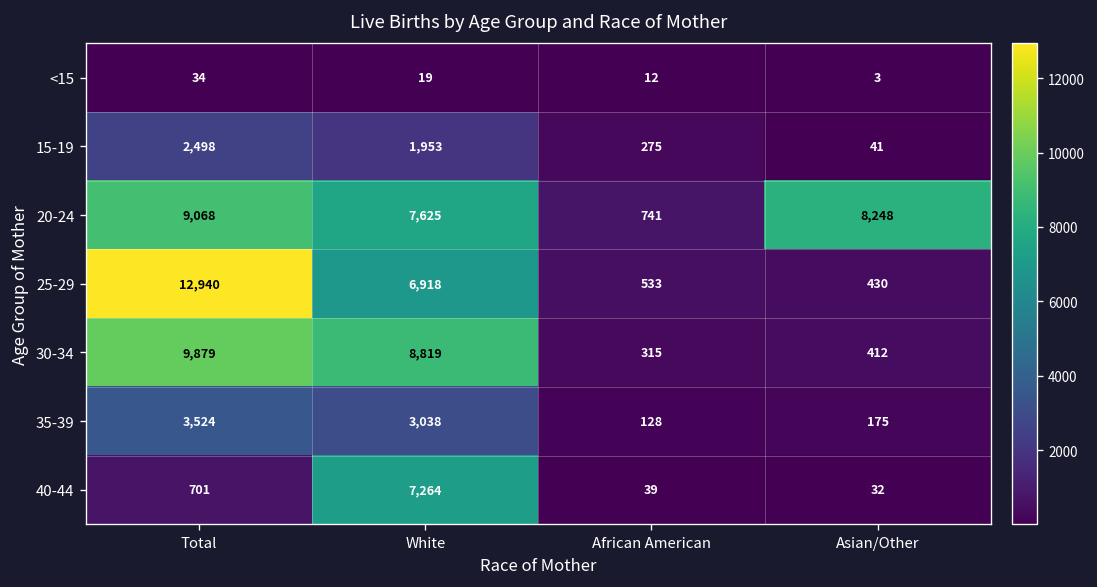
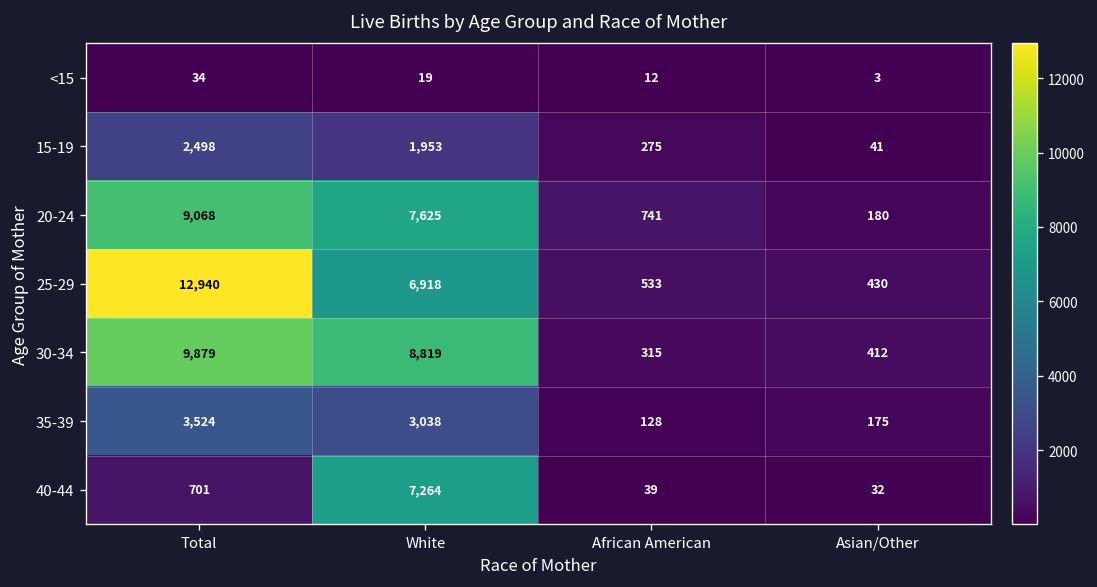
  {
    "<15": {
      "Total": "34",
      "White": "19",
      "African American": "12",
      "Asian/Other": "3"
    },
    "15-19": {
      "Total": "2,498",
      "White": "1,953",
      "African American": "275",
      "Asian/Other": "41"
    },
    "20-24": {
      "Total": "9,068",
      "White": "7,625",
      "African American": "741",
-     "Asian/Other": "8,248"
+     "Asian/Other": "180"
    },
    "25-29": {
      "Total": "12,940",
      "White": "6,918",
      "African American": "533",
      "Asian/Other": "430"
    },
    "30-34": {
      "Total": "9,879",
      "White": "8,819",
      "African American": "315",
      "Asian/Other": "412"
    },
    "35-39": {
      "Total": "3,524",
      "White": "3,038",
      "African American": "128",
      "Asian/Other": "175"
    },
    "40-44": {
      "Total": "701",
      "White": "7,264",
      "African American": "39",
      "Asian/Other": "32"
    }
  }
